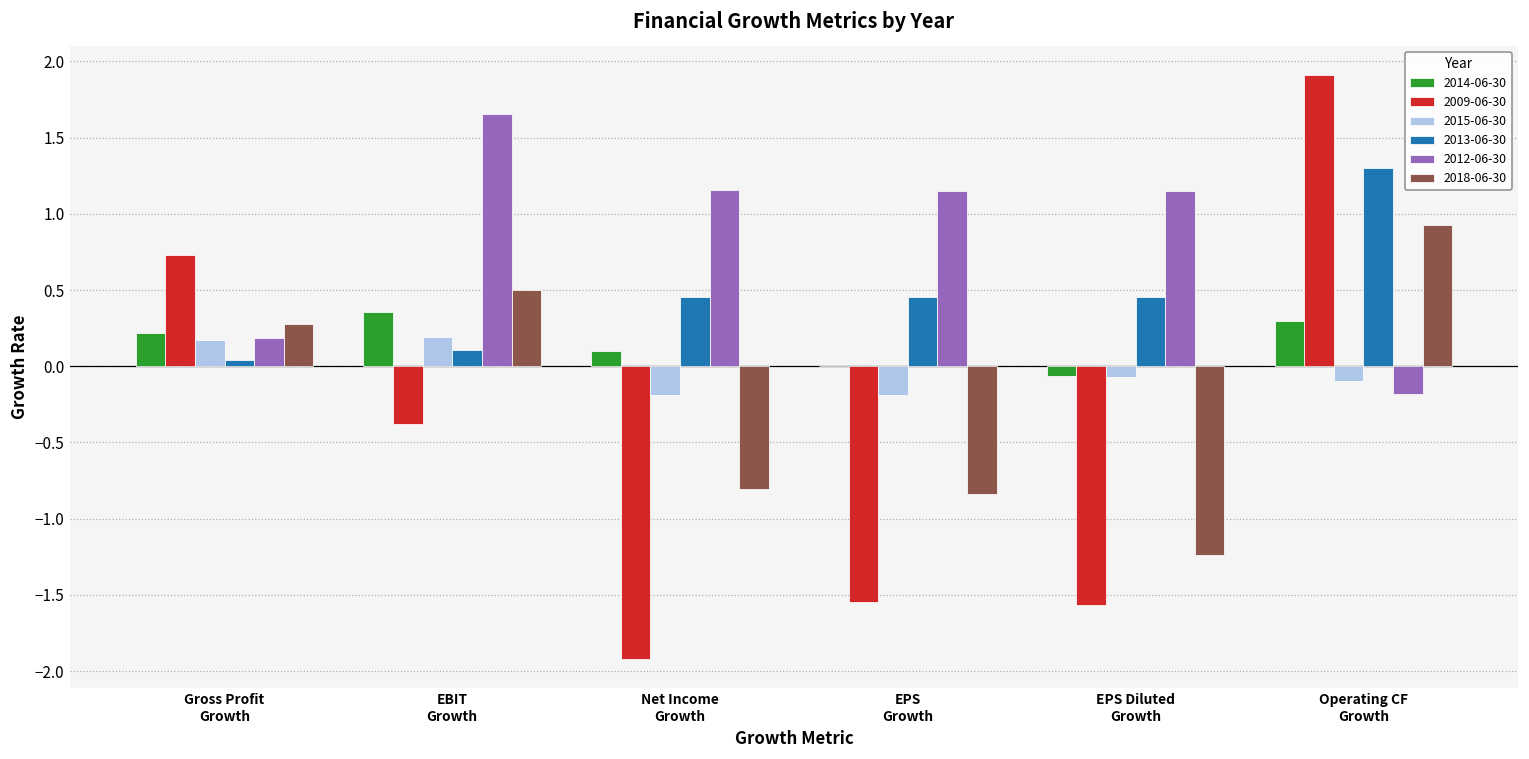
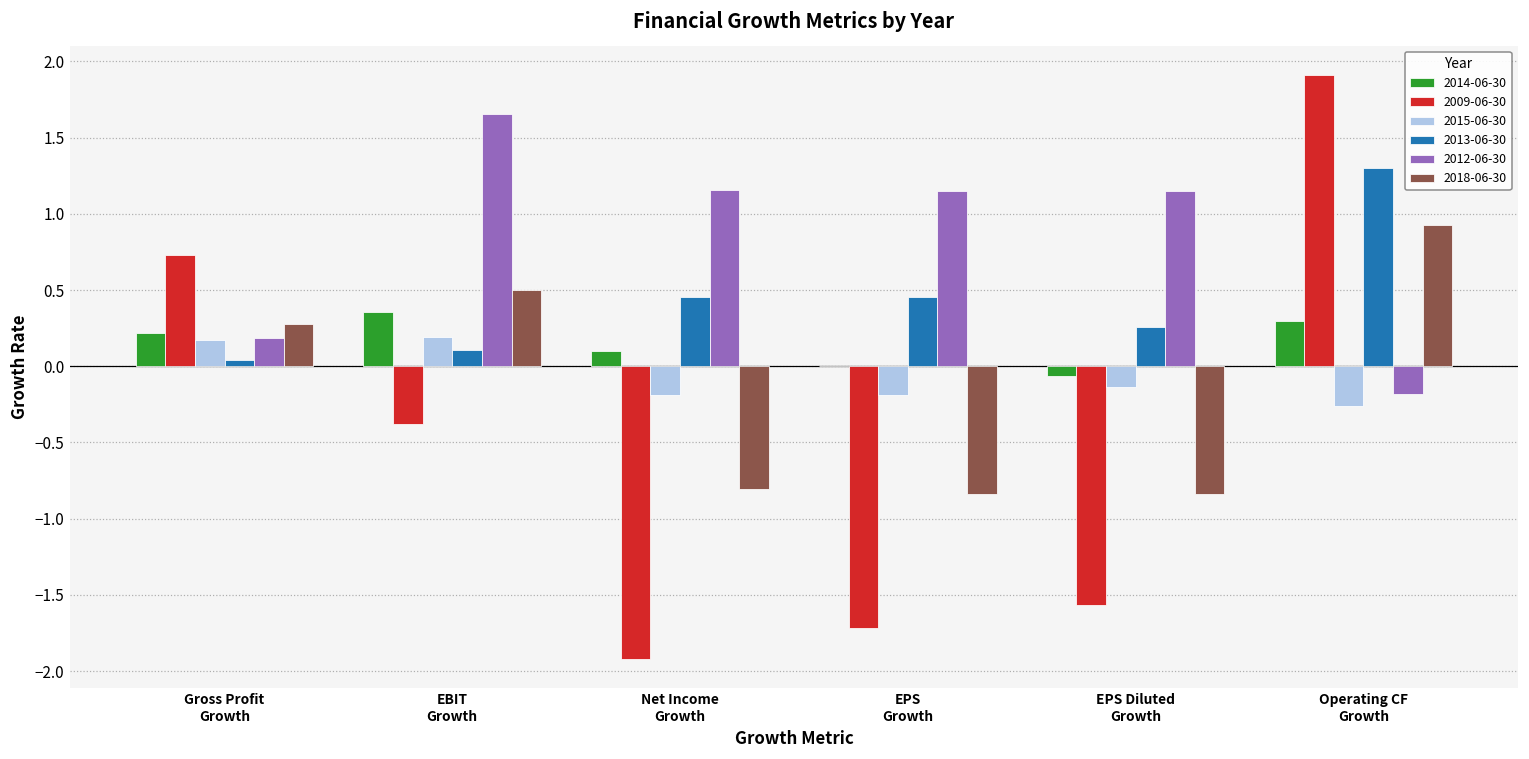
  {
    "2014-06-30": {
      "Gross Profit Growth": 0.22,
      "EBIT Growth": 0.35,
      "Net Income Growth": 0.10,
      "EPS Growth": 0.00,
      "EPS Diluted Growth": -0.06,
      "Operating CF Growth": 0.30
    },
    "2009-06-30": {
      "Gross Profit Growth": 0.73,
      "EBIT Growth": -0.38,
      "Net Income Growth": -1.92,
-     "EPS Growth": -1.55,
+     "EPS Growth": -1.72,
      "EPS Diluted Growth": -1.56,
      "Operating CF Growth": 1.91
    },
    "2015-06-30": {
      "Gross Profit Growth": 0.17,
      "EBIT Growth": 0.19,
      "Net Income Growth": -0.19,
      "EPS Growth": -0.19,
-     "EPS Diluted Growth": -0.07,
-     "Operating CF Growth": -0.10
+     "EPS Diluted Growth": -0.13,
+     "Operating CF Growth": -0.26
    },
    "2013-06-30": {
      "Gross Profit Growth": 0.04,
      "EBIT Growth": 0.10,
      "Net Income Growth": 0.46,
      "EPS Growth": 0.45,
-     "EPS Diluted Growth": 0.45,
+     "EPS Diluted Growth": 0.26,
      "Operating CF Growth": 1.30
    },
    "2012-06-30": {
      "Gross Profit Growth": 0.18,
      "EBIT Growth": 1.66,
      "Net Income Growth": 1.15,
      "EPS Growth": 1.15,
      "EPS Diluted Growth": 1.15,
      "Operating CF Growth": -0.18
    },
    "2018-06-30": {
      "Gross Profit Growth": 0.28,
      "EBIT Growth": 0.50,
      "Net Income Growth": -0.81,
      "EPS Growth": -0.84,
-     "EPS Diluted Growth": -1.24,
+     "EPS Diluted Growth": -0.84,
      "Operating CF Growth": 0.92
    }
  }
